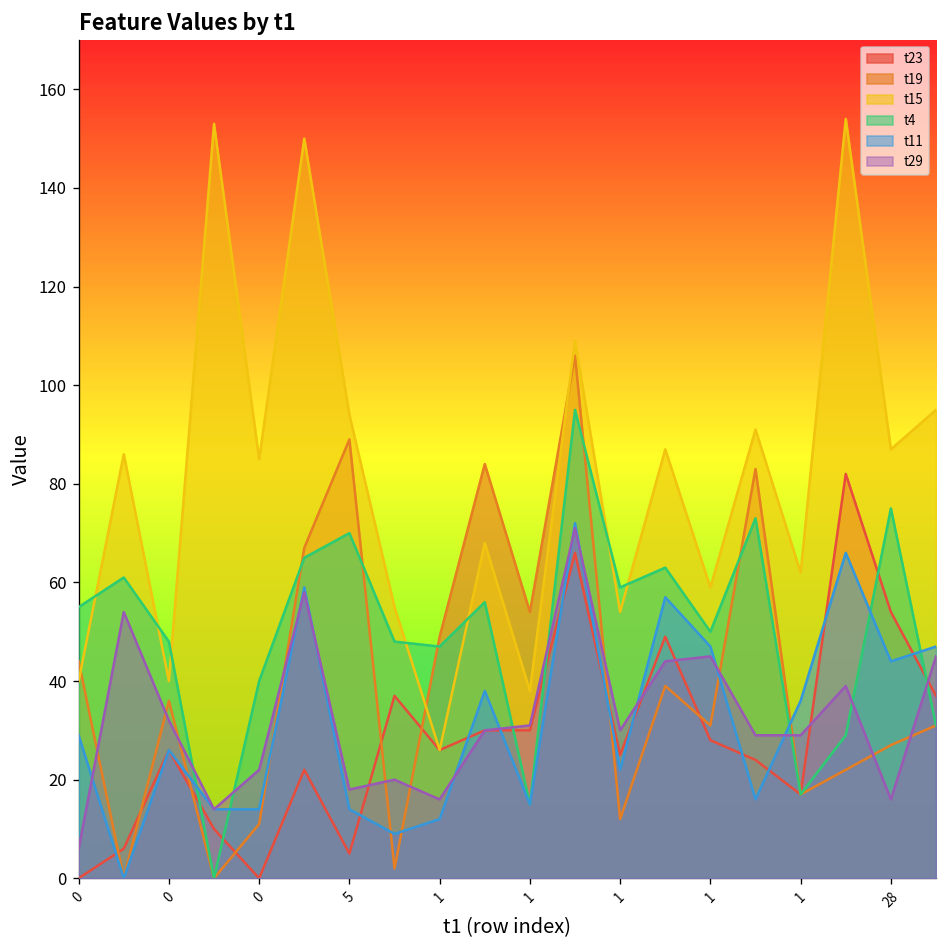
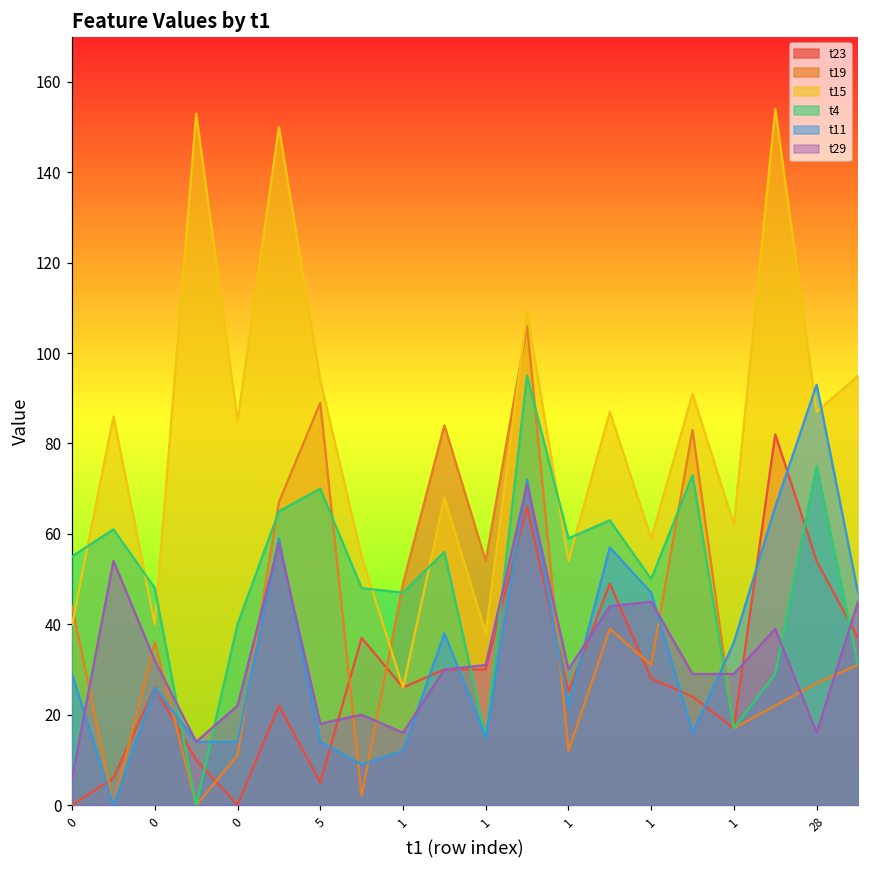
  {
    "t4": {
      "28": 75
    },
    "t11": {
-     "28": 44
+     "28": 93
    },
    "t29": {
      "28": 16
    }
  }
